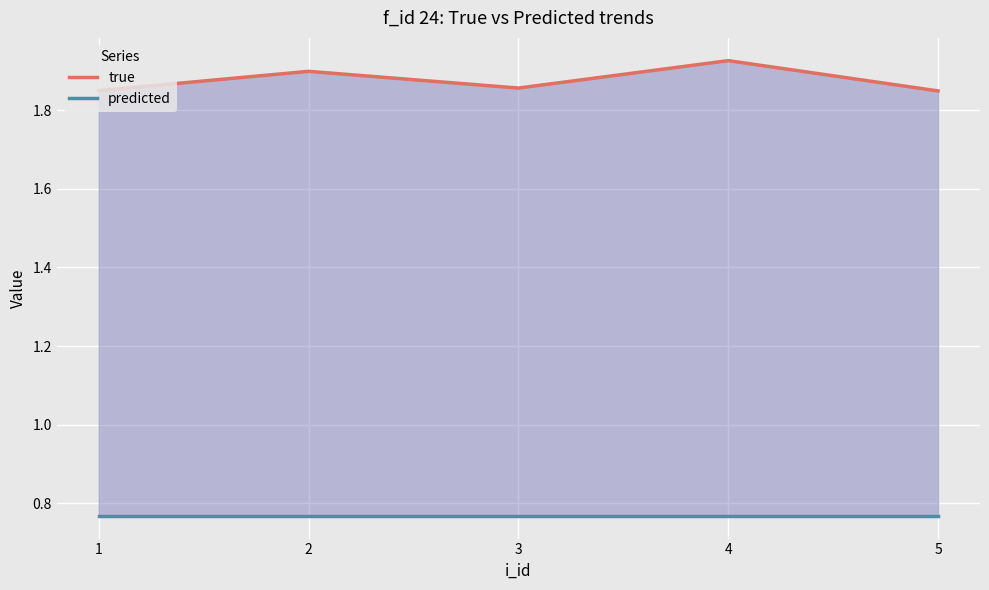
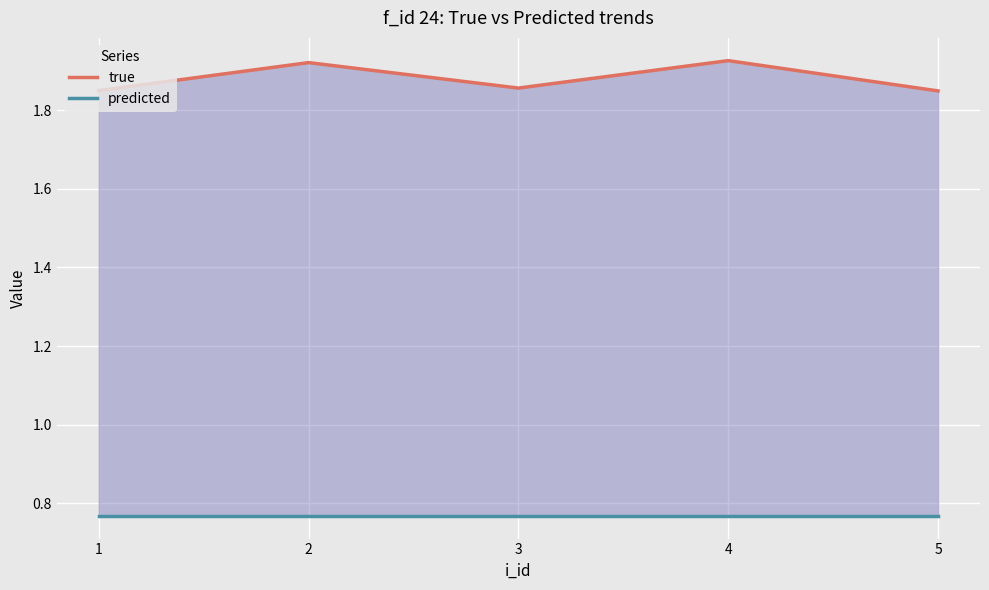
  {
    "true": {
-     "2": 1.90,
+     "2": 1.92,
      "3": 1.86,
      "4": 1.93,
      "5": 1.85
    },
    "predicted": {
      "1": 0.77,
      "2": 0.77,
      "3": 0.77,
      "4": 0.77,
      "5": 0.77
    }
  }
